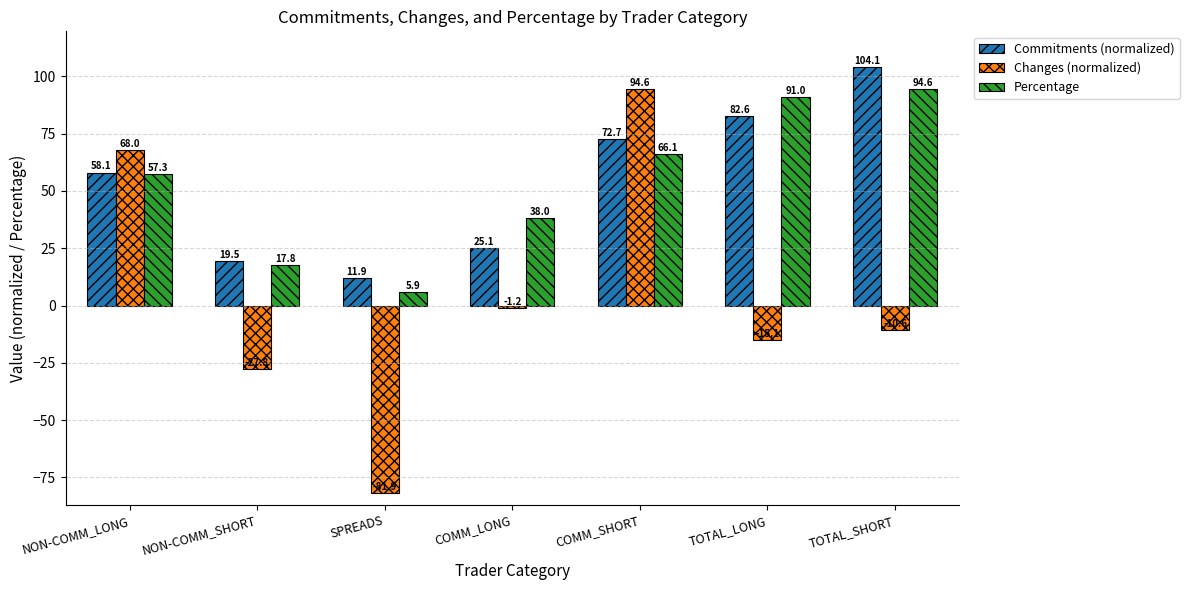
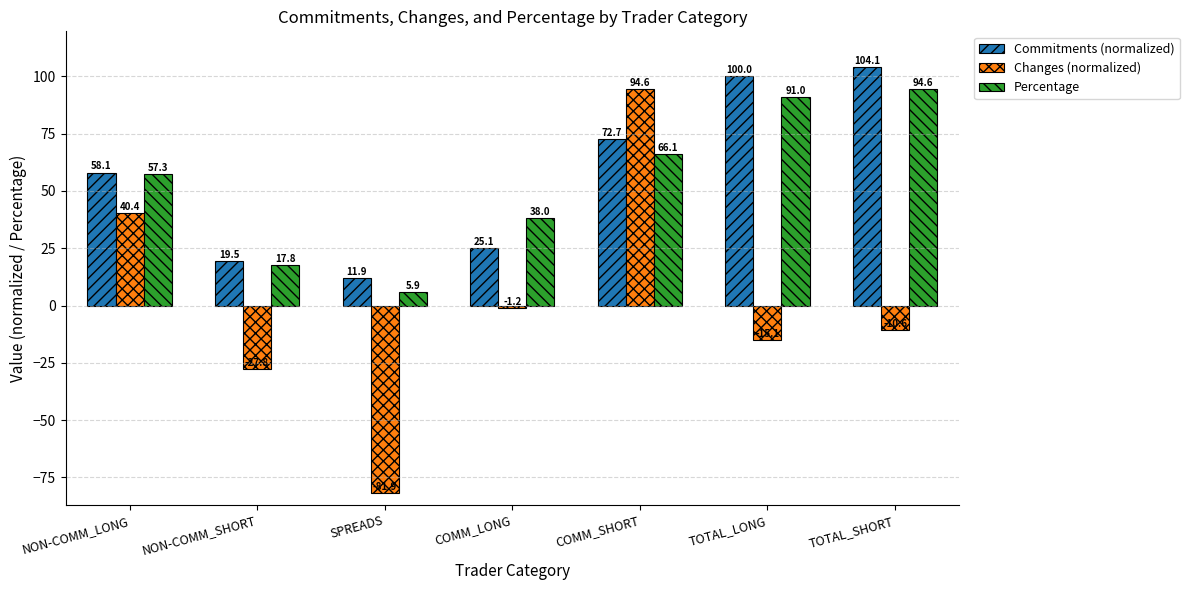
  {
    "Commitments (normalized)": {
      "NON-COMM_LONG": 58.1,
      "NON-COMM_SHORT": 19.5,
      "SPREADS": 11.9,
      "COMM_LONG": 25.1,
      "COMM_SHORT": 72.7,
-     "TOTAL_LONG": 82.6,
+     "TOTAL_LONG": 100.0,
      "TOTAL_SHORT": 104.1
    },
    "Changes (normalized)": {
-     "NON-COMM_LONG": 68.0,
+     "NON-COMM_LONG": 40.4,
      "NON-COMM_SHORT": -27.8,
      "SPREADS": -81.9,
      "COMM_LONG": -1.2,
      "COMM_SHORT": 94.6,
      "TOTAL_LONG": -15.1,
      "TOTAL_SHORT": -10.6
    },
    "Percentage": {
      "NON-COMM_LONG": 57.3,
      "NON-COMM_SHORT": 17.8,
      "SPREADS": 5.9,
      "COMM_LONG": 38.0,
      "COMM_SHORT": 66.1,
      "TOTAL_LONG": 91.0,
      "TOTAL_SHORT": 94.6
    }
  }
